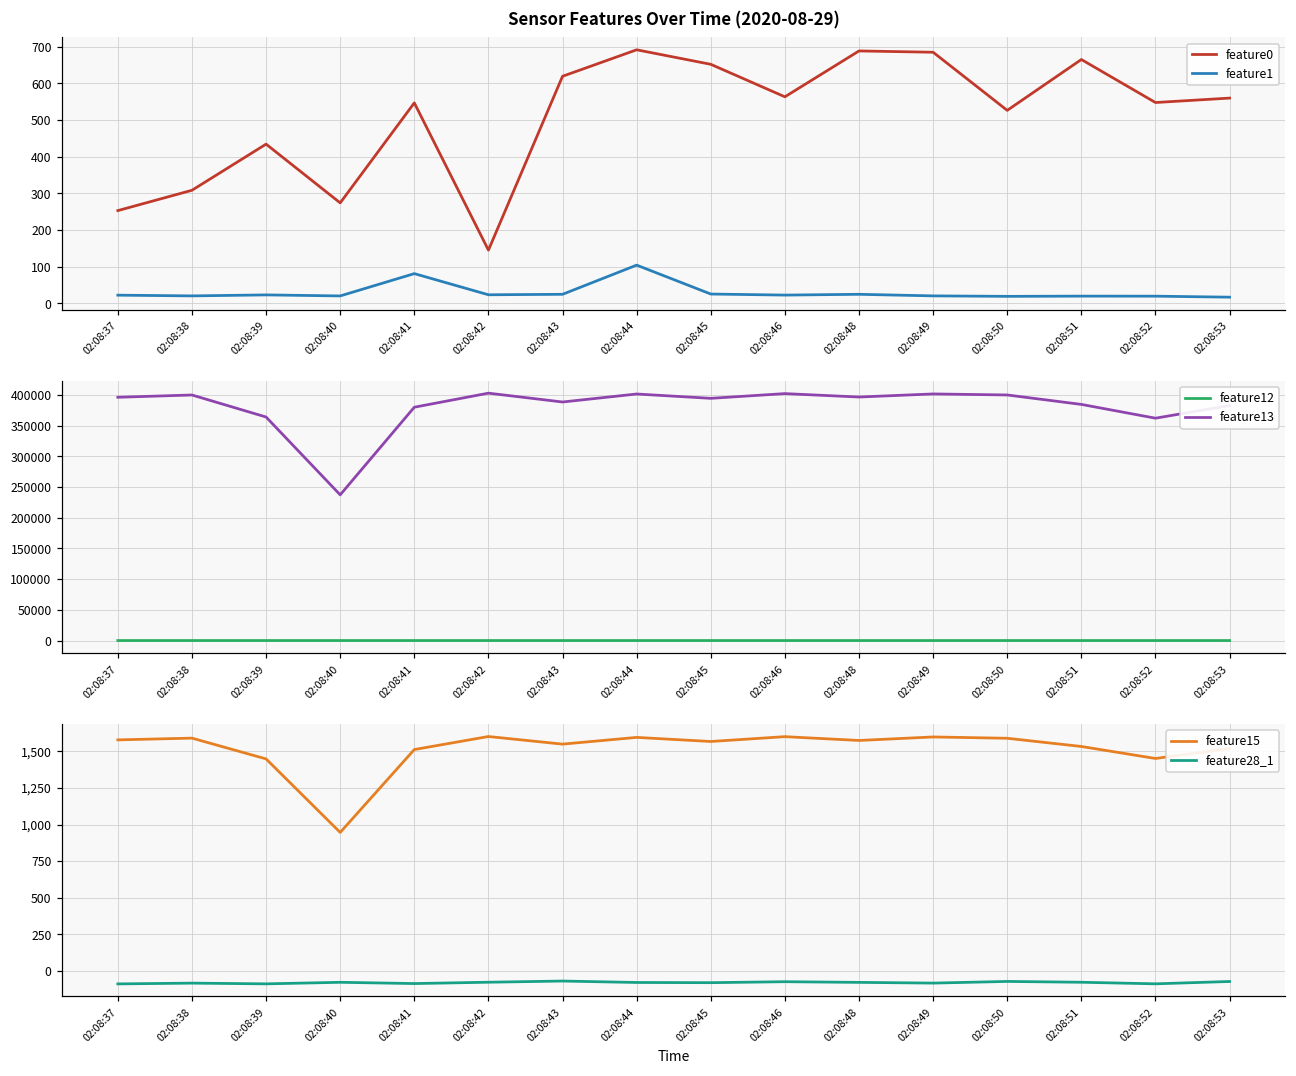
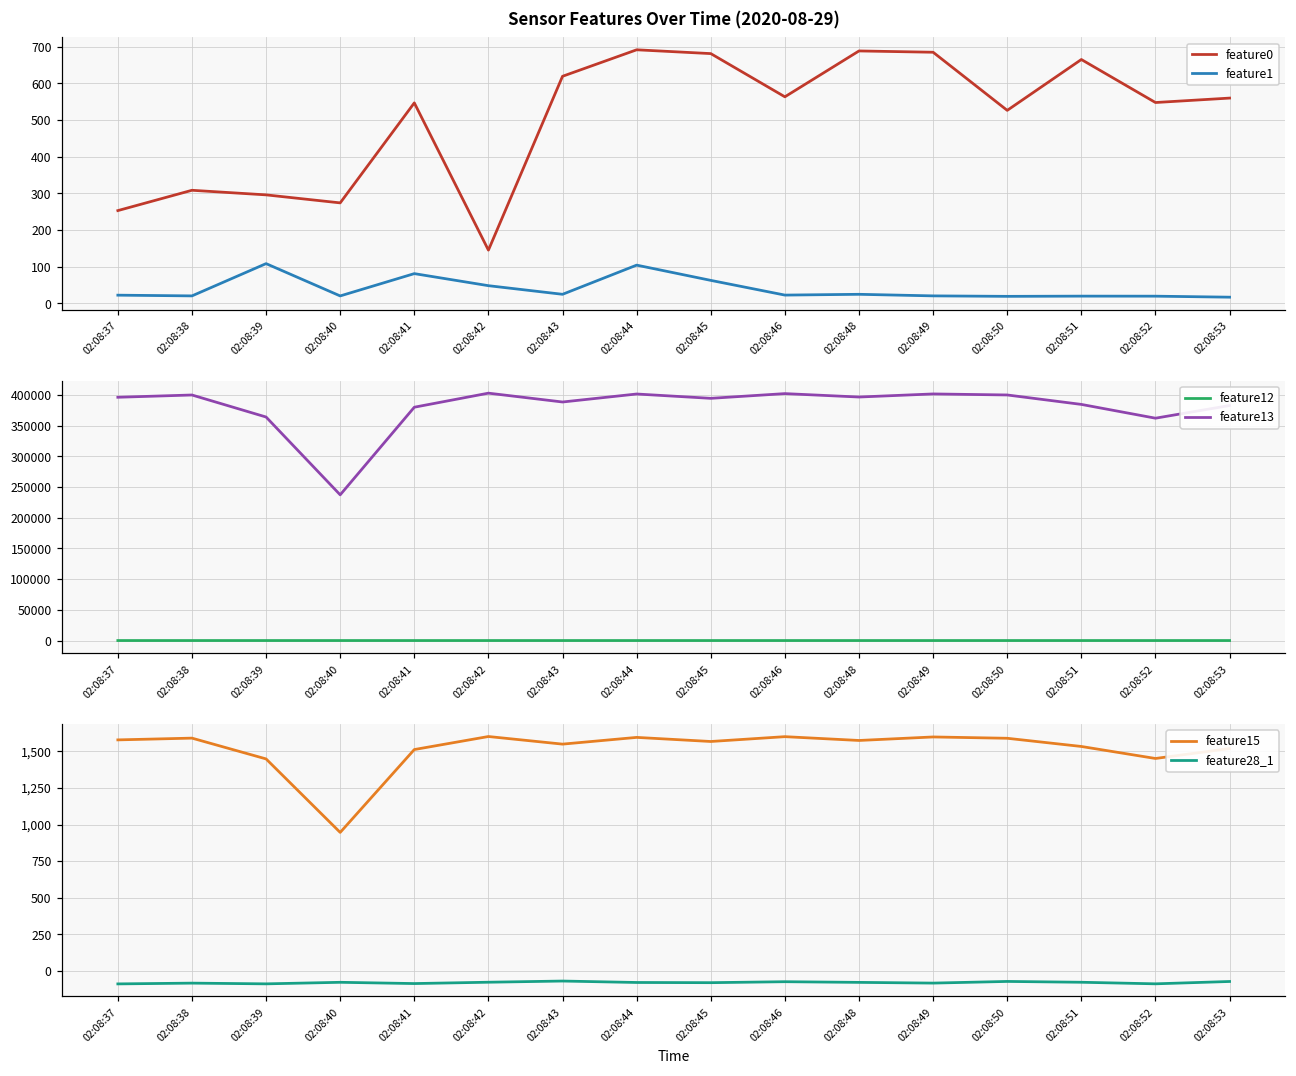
  {
    "Sensor Features Over Time (2020-08-29)": {
      "feature0": {
        "02:08:37": 250,
        "02:08:38": 310,
-       "02:08:39": 430,
+       "02:08:39": 300,
        "02:08:40": 270,
        "02:08:41": 550,
        "02:08:42": 150,
        "02:08:43": 620,
        "02:08:44": 690,
-       "02:08:45": 650,
+       "02:08:45": 680,
        "02:08:46": 560,
        "02:08:48": 690,
        "02:08:49": 690,
        "02:08:50": 530,
        "02:08:51": 670,
        "02:08:52": 550,
        "02:08:53": 560
      },
      "feature1": {
        "02:08:37": 20,
        "02:08:38": 20,
-       "02:08:39": 20,
+       "02:08:39": 110,
        "02:08:40": 20,
        "02:08:41": 80,
-       "02:08:42": 20,
+       "02:08:42": 50,
        "02:08:43": 20,
        "02:08:44": 100,
-       "02:08:45": 30,
+       "02:08:45": 60,
        "02:08:46": 20,
        "02:08:48": 20,
        "02:08:49": 20,
        "02:08:50": 20,
        "02:08:51": 20,
        "02:08:52": 20,
        "02:08:53": 20
      }
    }
  }
